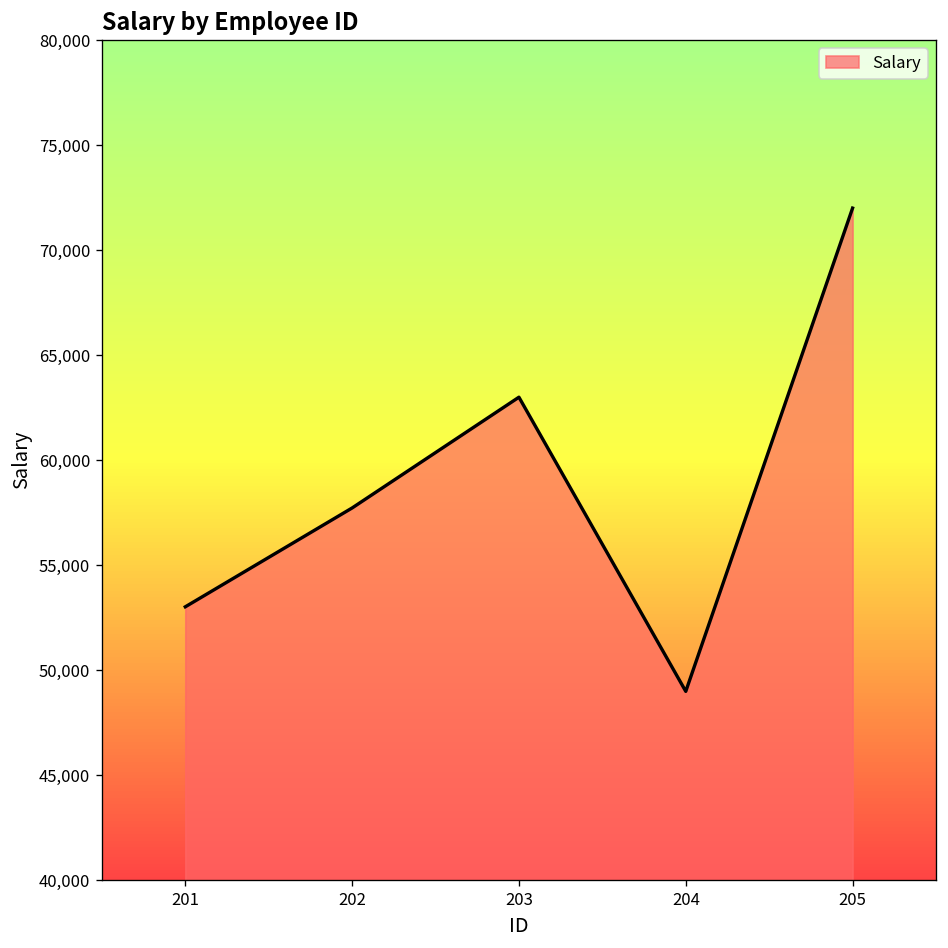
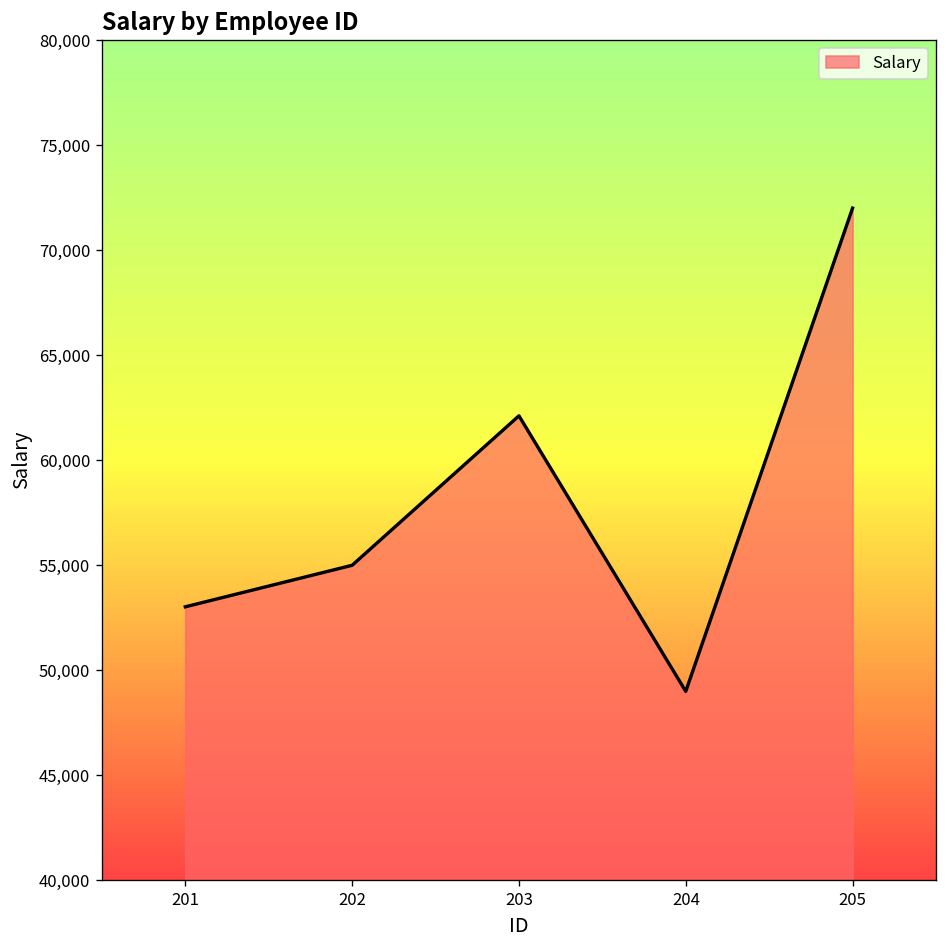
  {
    "201": "53,000",
-   "202": "57,700",
-   "203": "63,000",
+   "202": "55,000",
+   "203": "62,100",
    "204": "49,000",
    "205": "72,000"
  }
